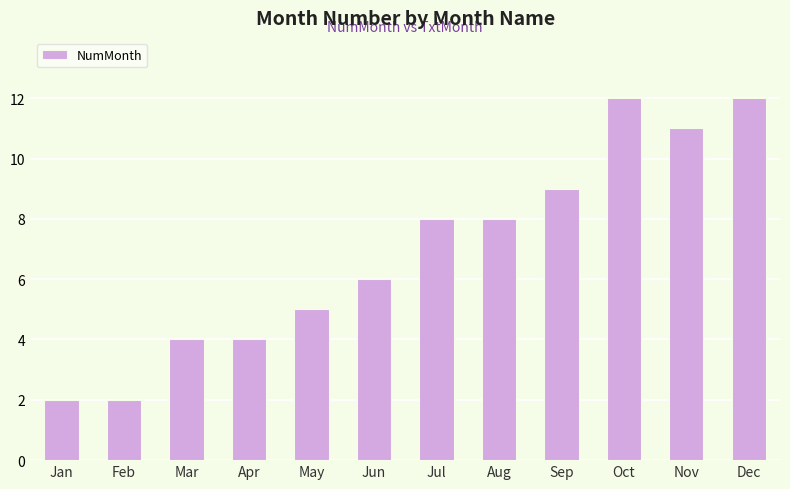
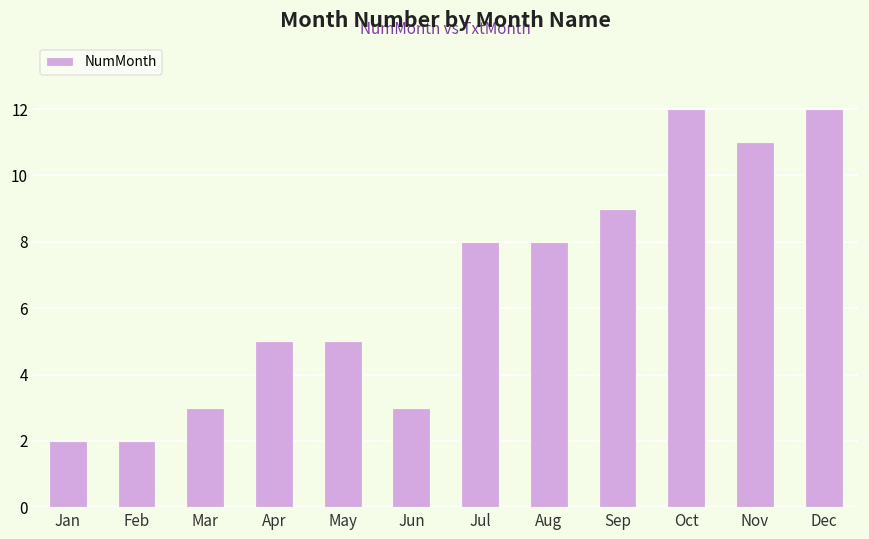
  {
    "Jan": 2,
    "Feb": 2,
-   "Mar": 4,
-   "Apr": 4,
+   "Mar": 3,
+   "Apr": 5,
    "May": 5,
-   "Jun": 6,
+   "Jun": 3,
    "Jul": 8,
    "Aug": 8,
    "Sep": 9,
    "Oct": 12,
    "Nov": 11,
    "Dec": 12
  }
